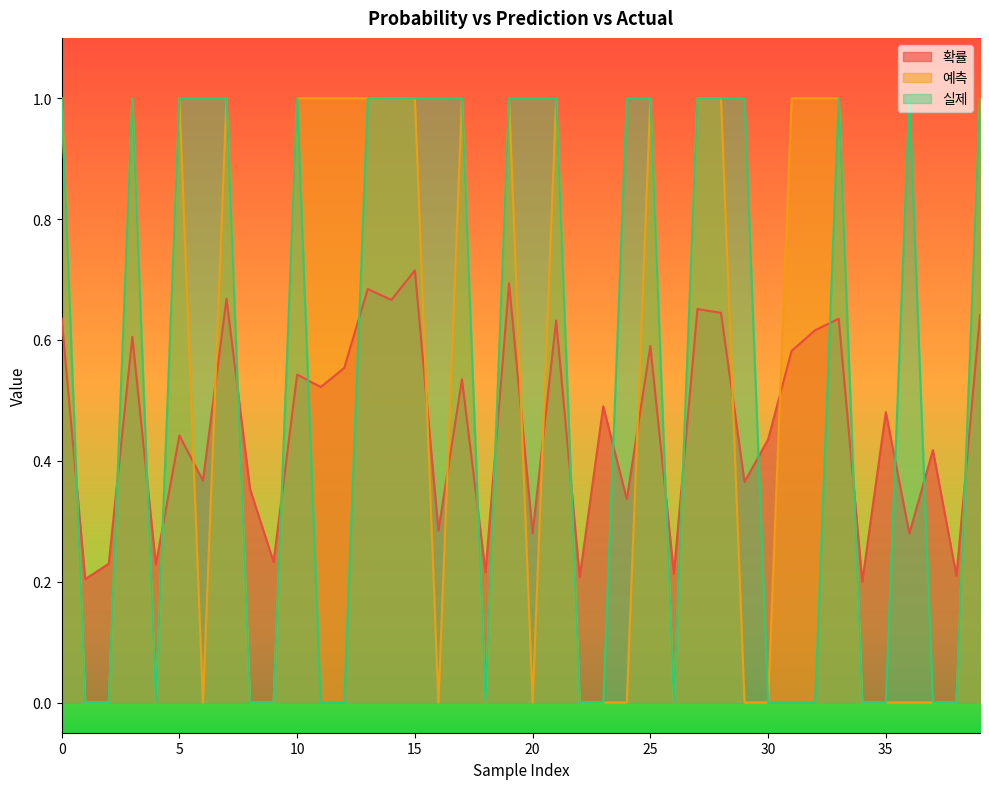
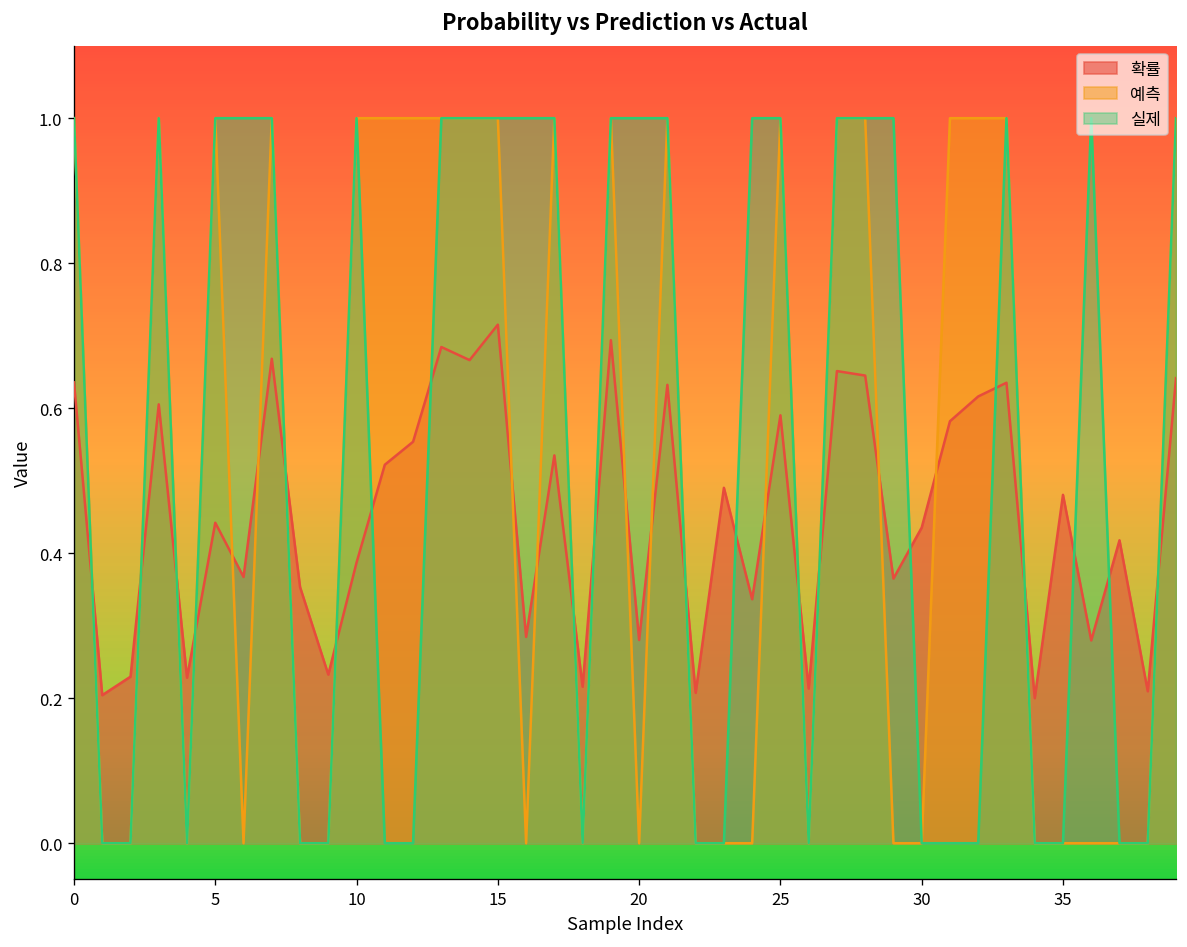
  {
    "확률": {
      "0": 0.64,
      "5": 0.44,
-     "10": 0.54,
+     "10": 0.39,
      "15": 0.72,
      "20": 0.28,
      "25": 0.59,
      "30": 0.44,
      "35": 0.48
    },
    "예측": {
      "20": 0.00
    },
    "실제": {
      "20": 1.00
    }
  }
